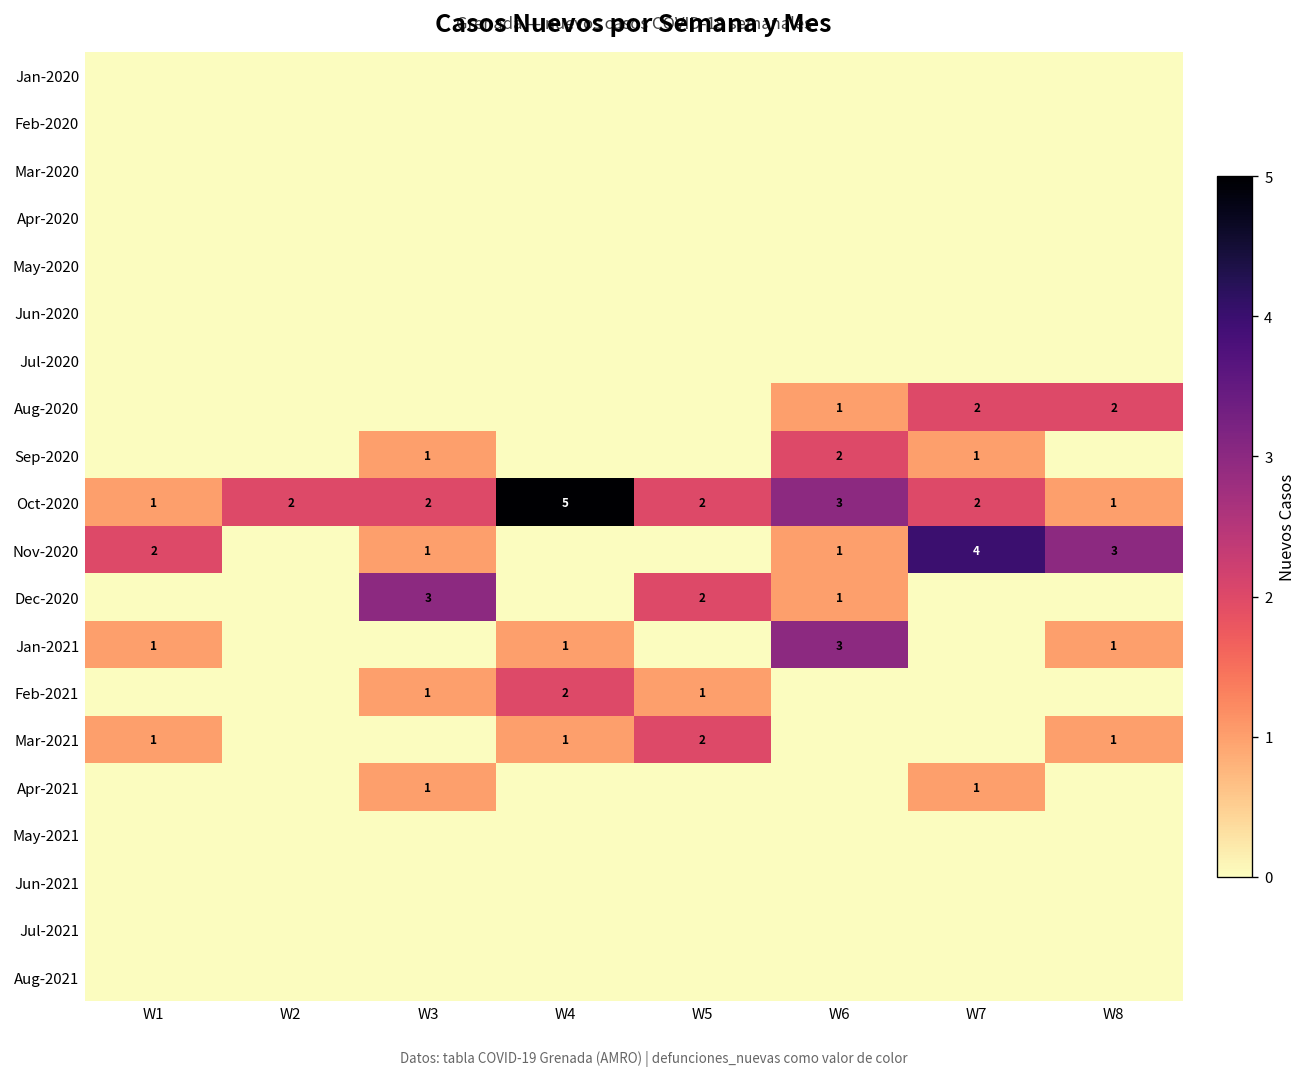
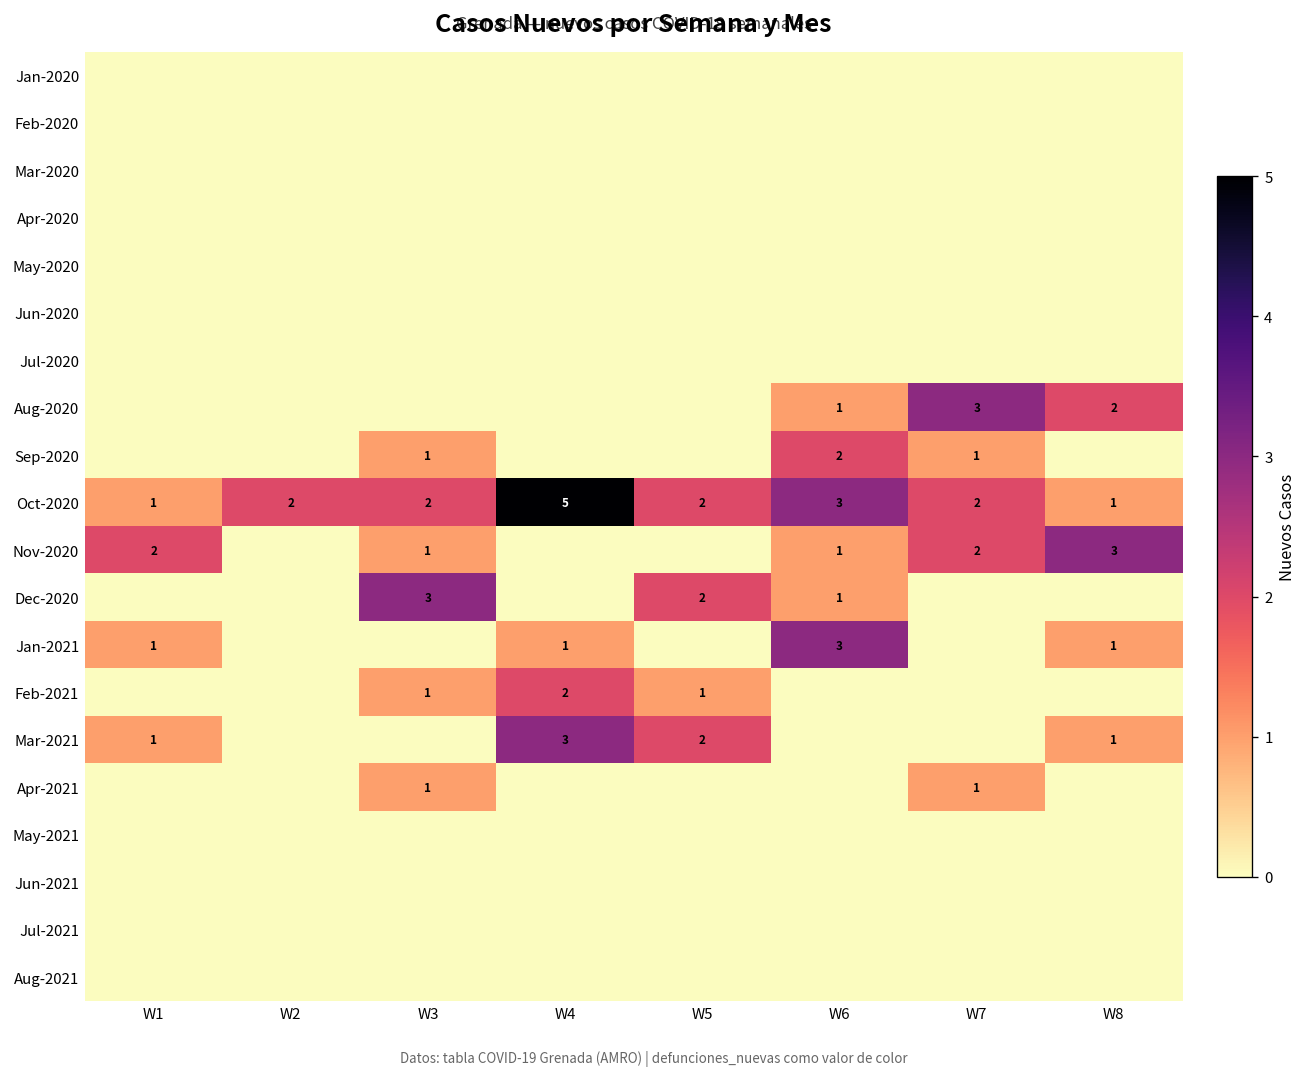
  {
    "Aug-2020": {
      "W6": 1,
-     "W7": 2,
+     "W7": 3,
      "W8": 2
    },
    "Sep-2020": {
      "W3": 1,
      "W6": 2,
      "W7": 1
    },
    "Oct-2020": {
      "W1": 1,
      "W2": 2,
      "W3": 2,
      "W4": 5,
      "W5": 2,
      "W6": 3,
      "W7": 2,
      "W8": 1
    },
    "Nov-2020": {
      "W1": 2,
      "W3": 1,
      "W6": 1,
-     "W7": 4,
+     "W7": 2,
      "W8": 3
    },
    "Dec-2020": {
      "W3": 3,
      "W5": 2,
      "W6": 1
    },
    "Jan-2021": {
      "W1": 1,
      "W4": 1,
      "W6": 3,
      "W8": 1
    },
    "Feb-2021": {
      "W3": 1,
      "W4": 2,
      "W5": 1
    },
    "Mar-2021": {
      "W1": 1,
-     "W4": 1,
+     "W4": 3,
      "W5": 2,
      "W8": 1
    },
    "Apr-2021": {
      "W3": 1,
      "W7": 1
    }
  }
